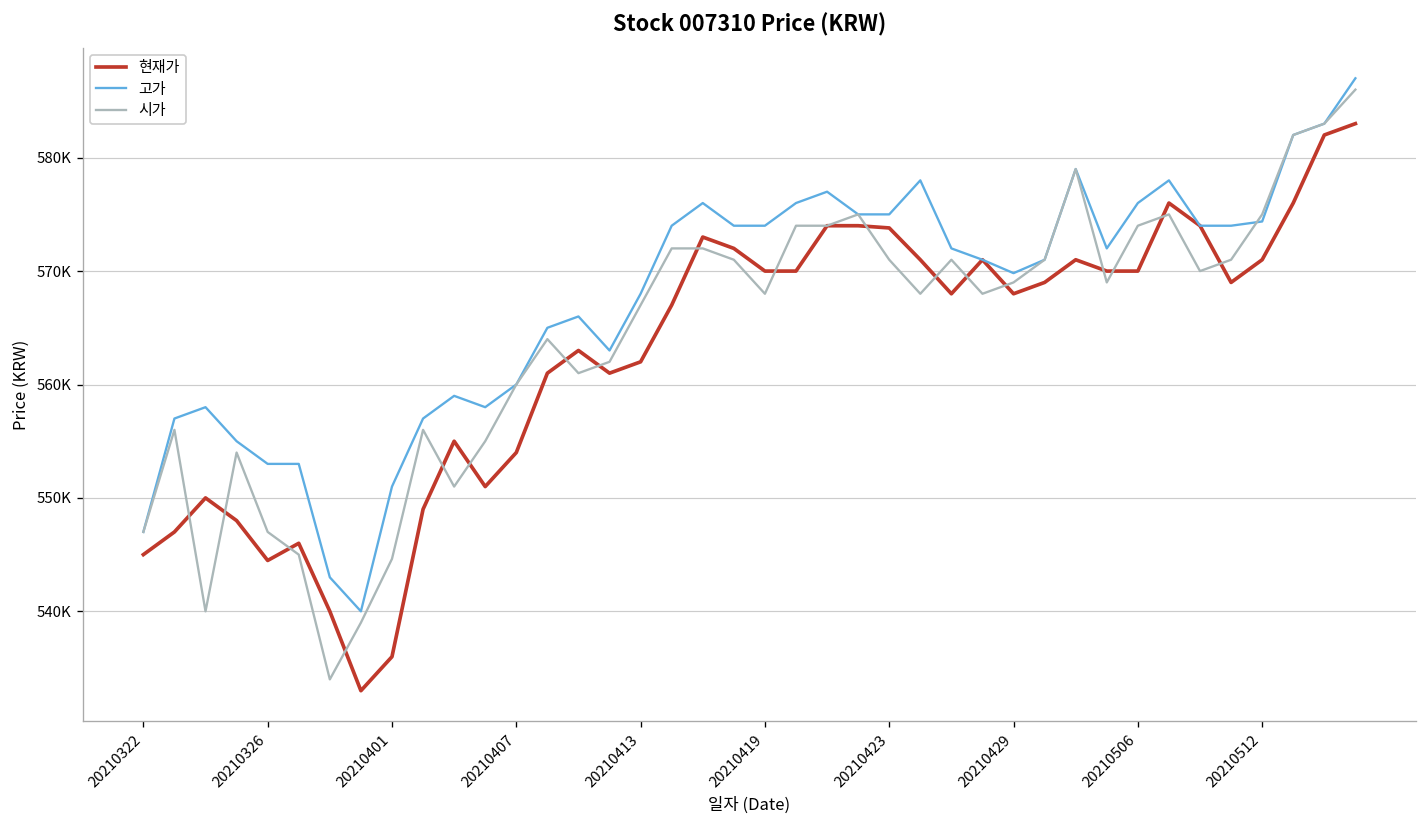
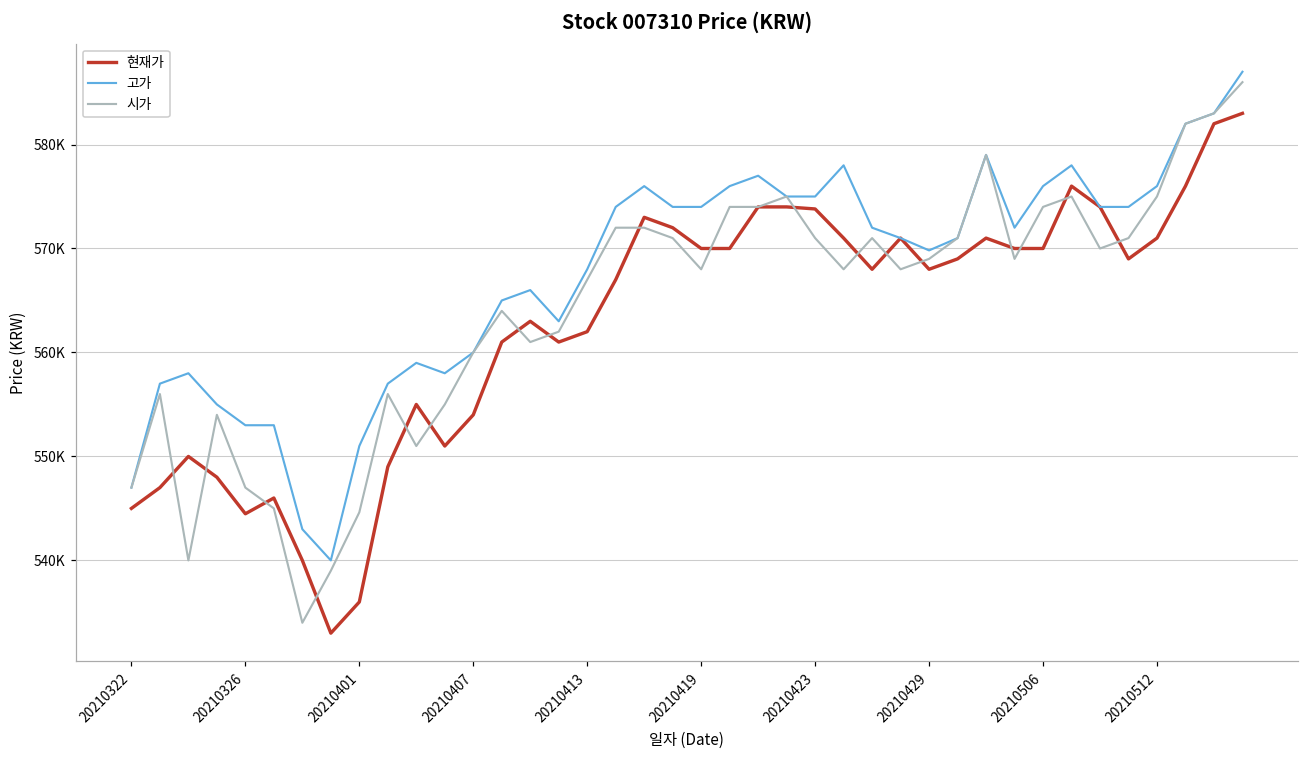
  {
    "현재가": {
      "20210322": 545000,
      "20210326": 544000,
      "20210401": 536000,
      "20210407": 554000,
      "20210413": 562000,
      "20210419": 570000,
      "20210423": 574000,
      "20210429": 568000,
      "20210506": 570000,
      "20210512": 571000
    },
    "고가": {
      "20210326": 553000,
      "20210401": 551000,
      "20210413": 568000,
      "20210419": 574000,
      "20210423": 575000,
      "20210429": 570000,
      "20210506": 576000,
-     "20210512": 574000
+     "20210512": 576000
    },
    "시가": {
      "20210326": 547000,
      "20210401": 545000,
      "20210413": 567000,
      "20210419": 568000,
      "20210423": 571000,
      "20210429": 569000,
      "20210506": 574000,
      "20210512": 575000
    }
  }
